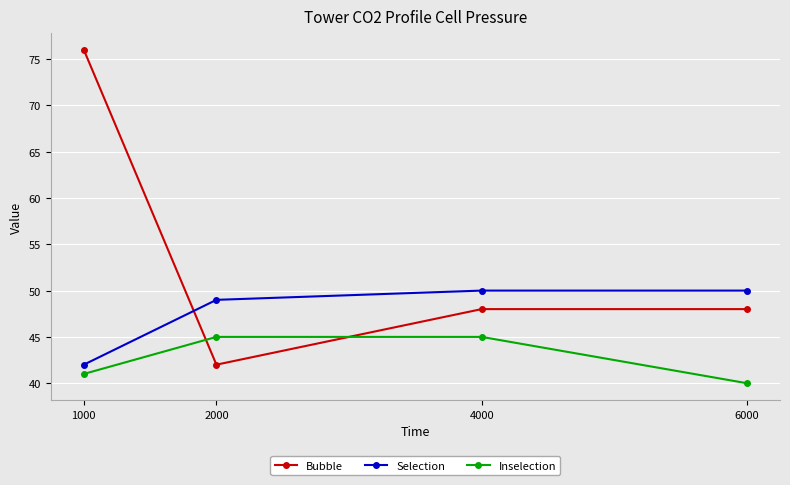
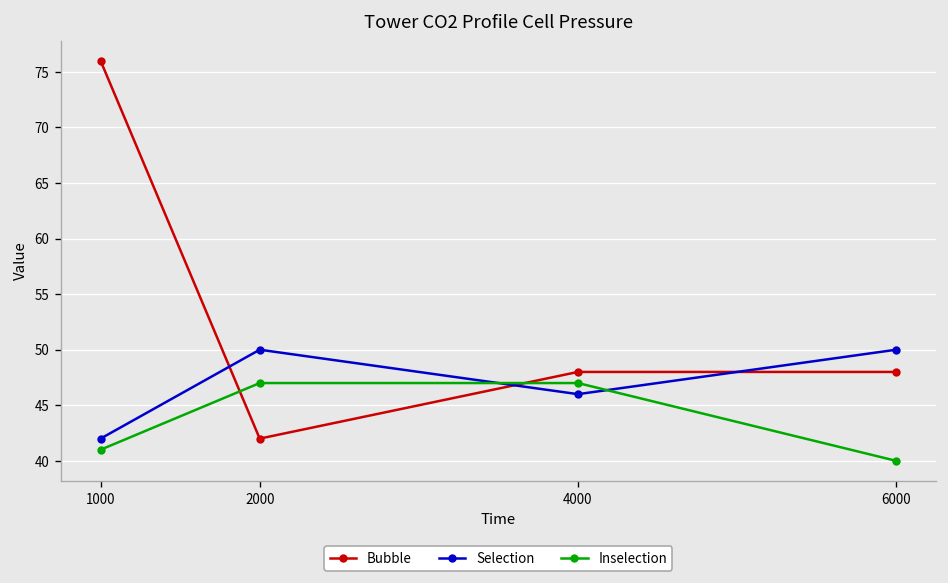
  {
    "Bubble": {
      "1000": 76,
      "2000": 42,
      "4000": 48,
      "6000": 48
    },
    "Selection": {
      "1000": 42,
-     "2000": 49,
-     "4000": 50,
+     "2000": 50,
+     "4000": 46,
      "6000": 50
    },
    "Inselection": {
      "1000": 41,
-     "2000": 45,
-     "4000": 45,
+     "2000": 47,
+     "4000": 47,
      "6000": 40
    }
  }
